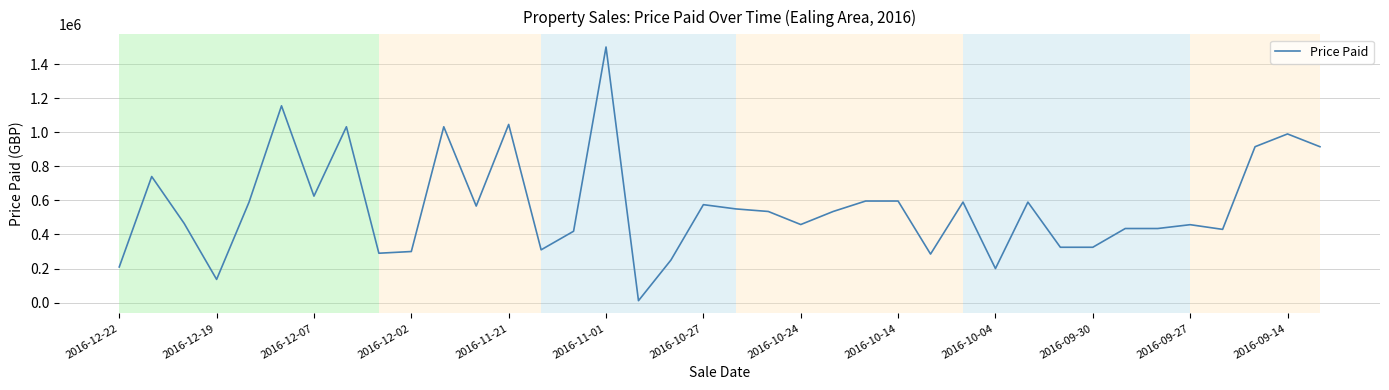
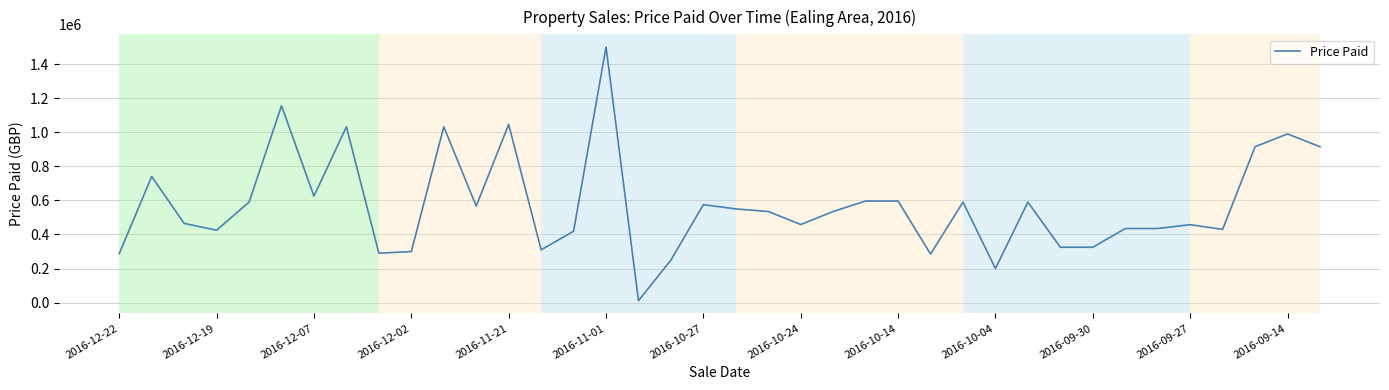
  {
-   "2016-12-22": 210000,
-   "2016-12-19": 140000,
+   "2016-12-22": 290000,
+   "2016-12-19": 430000,
    "2016-12-07": 630000,
    "2016-11-21": 1050000,
    "2016-11-01": 1500000,
    "2016-10-24": 460000,
    "2016-09-27": 460000
  }
